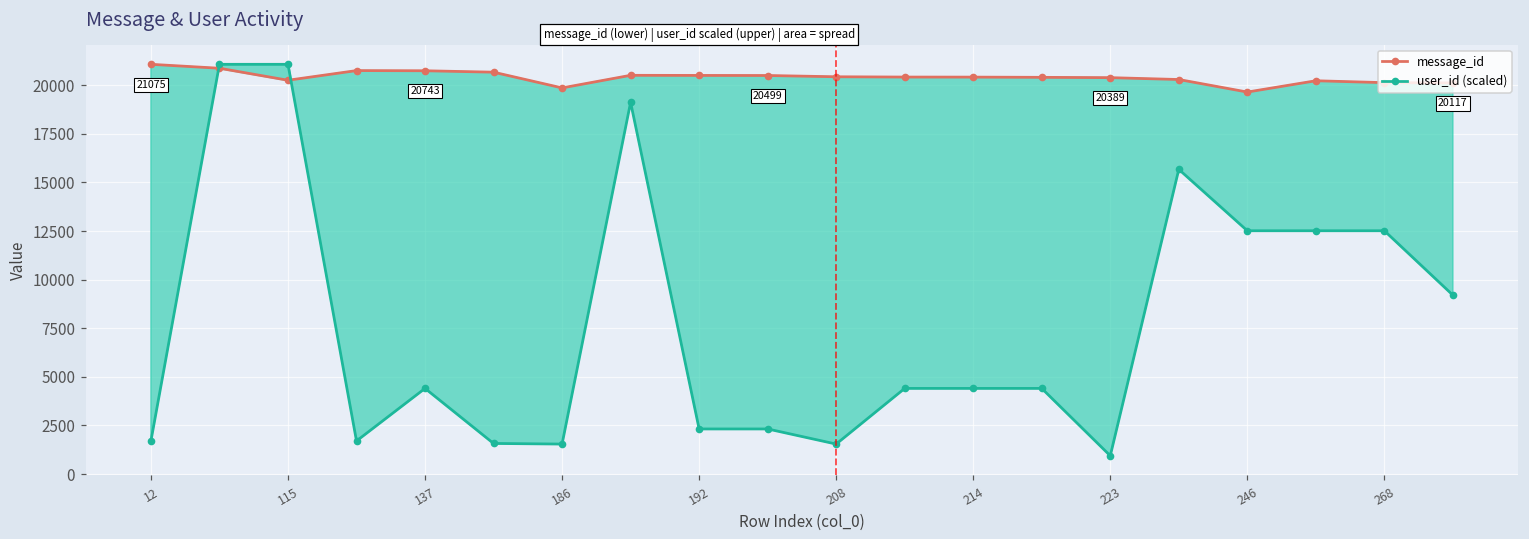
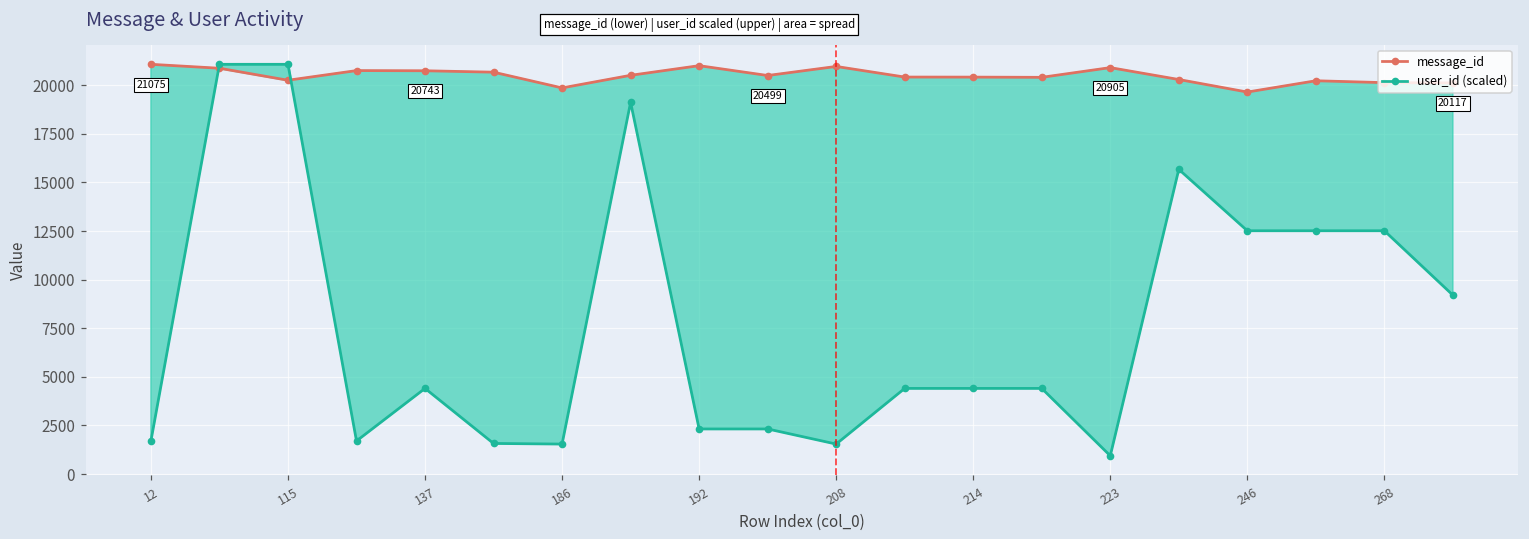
  {
    "message_id": {
-     "192": 20500,
-     "208": 20400,
-     "223": 20389
+     "192": 21000,
+     "208": 21000,
+     "223": 20905
    }
  }
